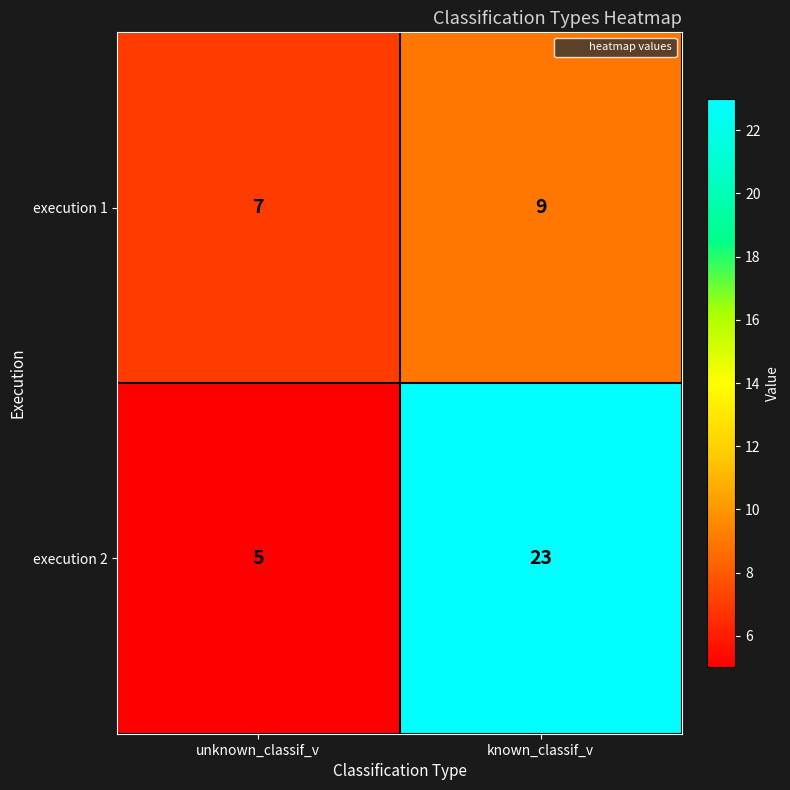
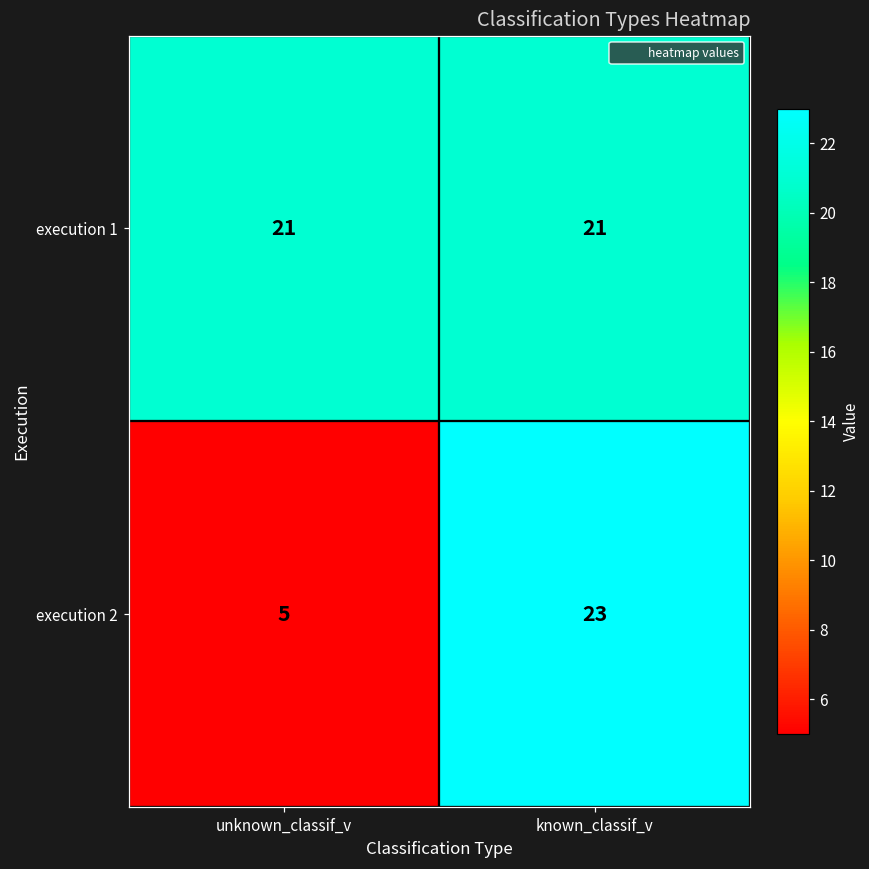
  {
    "execution 1": {
-     "unknown_classif_v": 7,
-     "known_classif_v": 9
+     "unknown_classif_v": 21,
+     "known_classif_v": 21
    },
    "execution 2": {
      "unknown_classif_v": 5,
      "known_classif_v": 23
    }
  }
